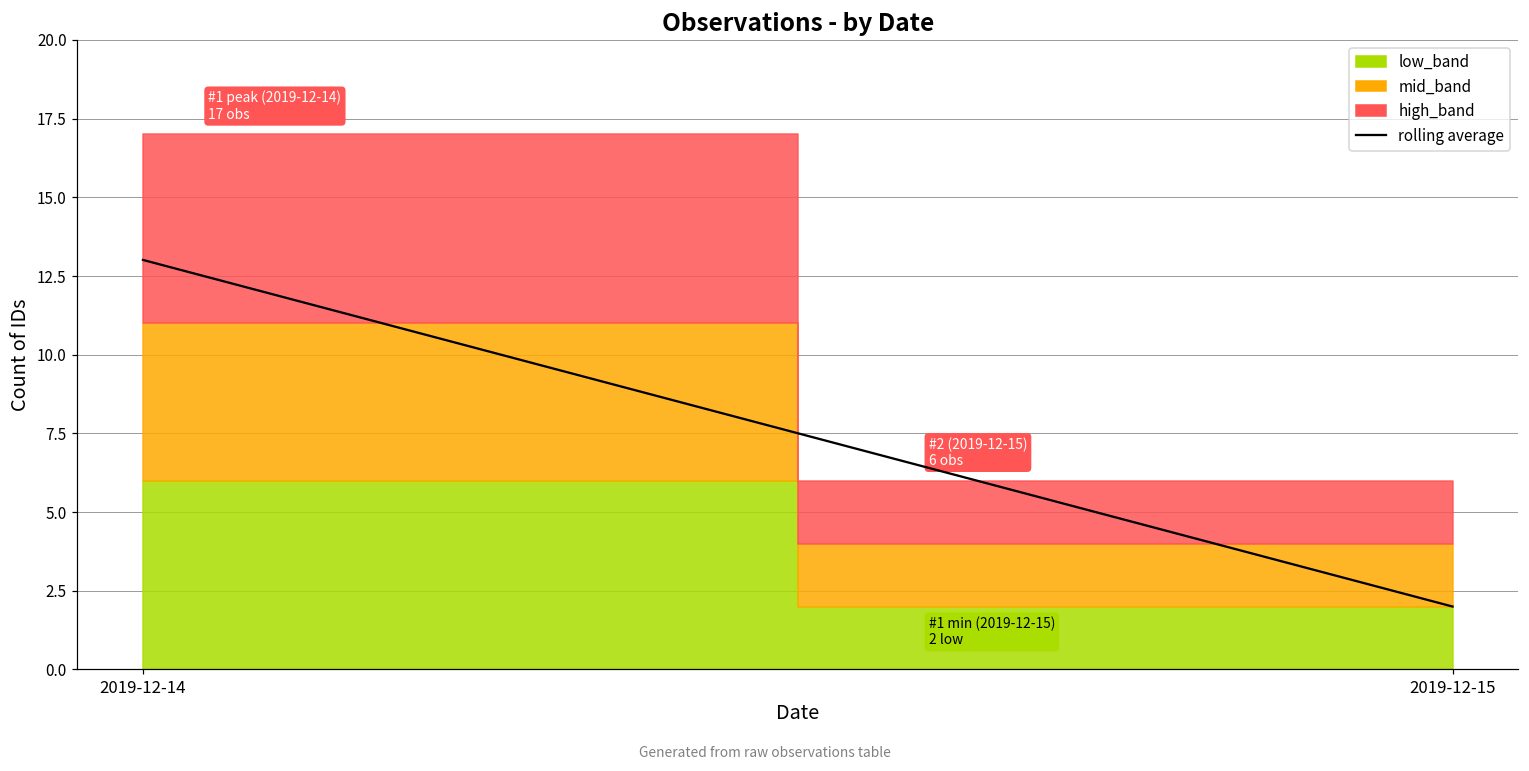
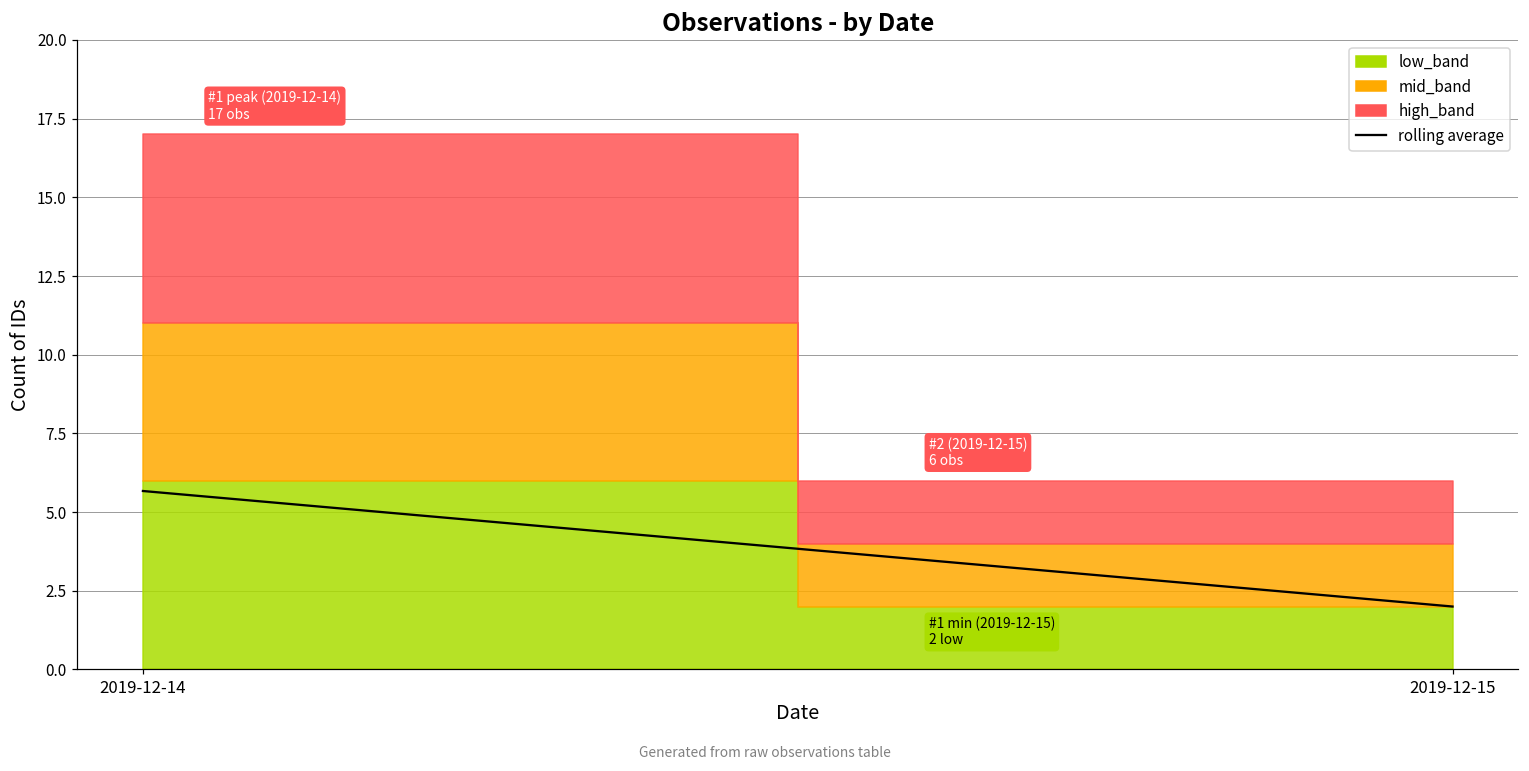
  {
    "rolling average": {
-     "2019-12-14": 13.0
+     "2019-12-14": 5.7
    }
  }
